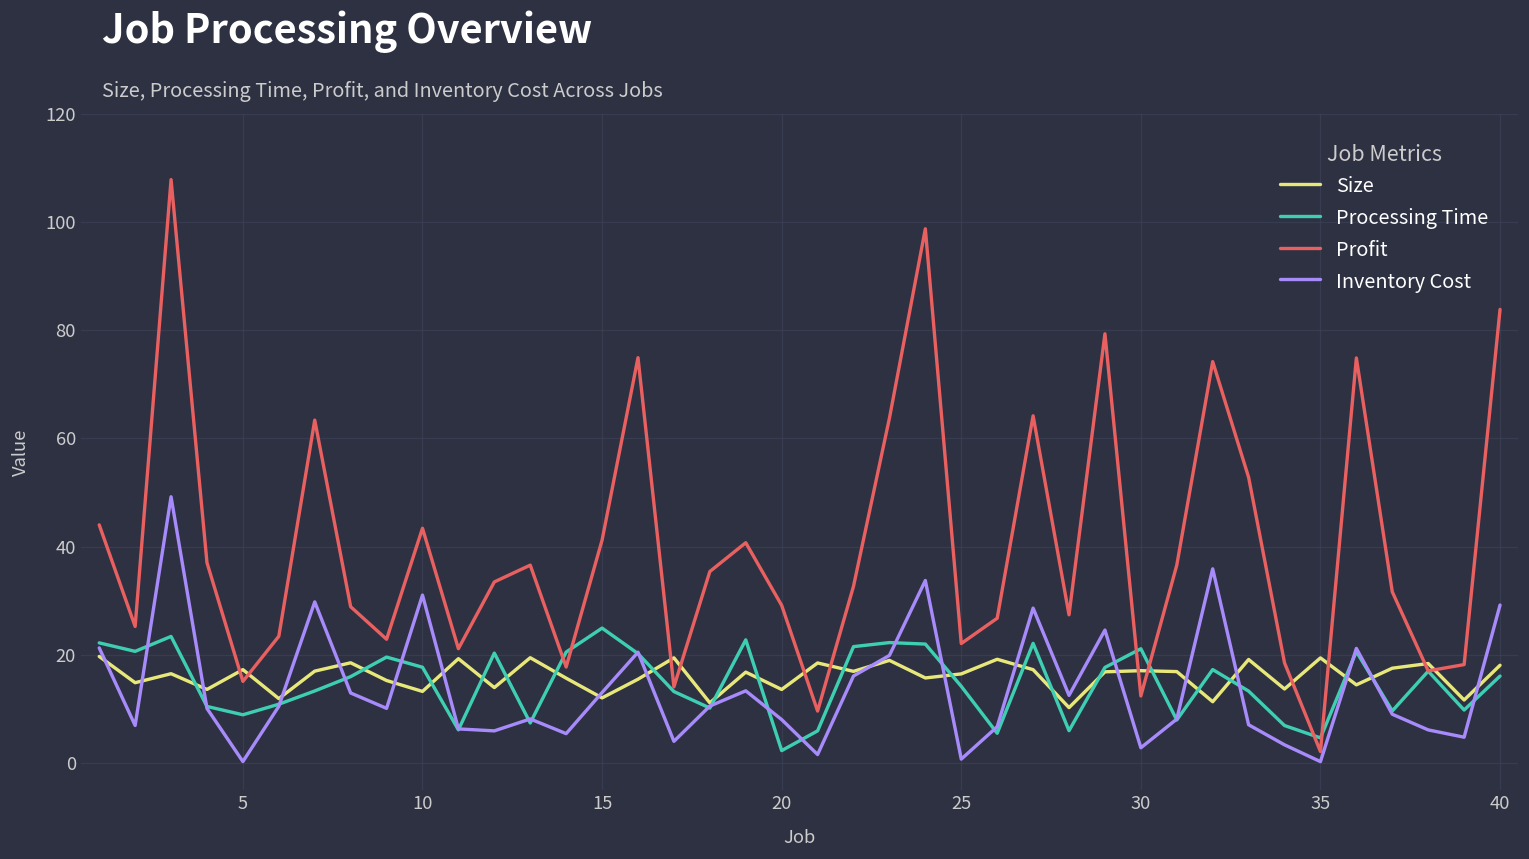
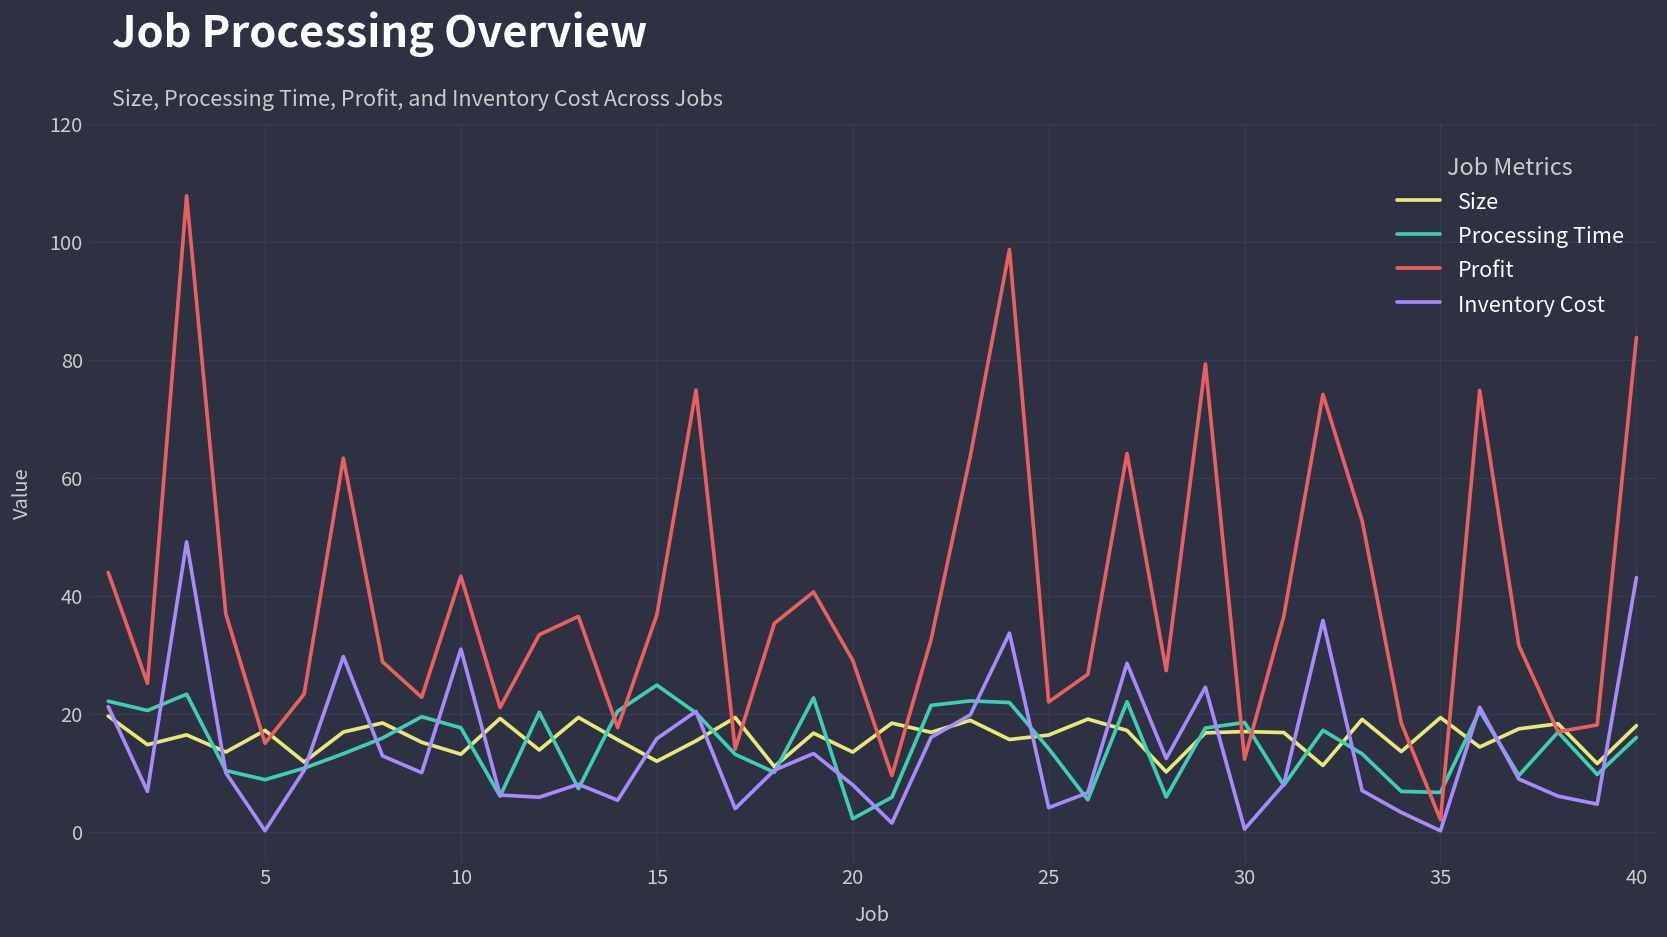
  {
    "Size": {
      "5": 17,
      "10": 13,
      "15": 12,
      "20": 14,
      "25": 16,
      "30": 17,
      "35": 19,
      "40": 18
    },
    "Processing Time": {
      "5": 9,
      "10": 18,
      "15": 25,
      "20": 2,
      "25": 14,
-     "30": 21,
-     "35": 5,
+     "30": 19,
+     "35": 7,
      "40": 16
    },
    "Profit": {
      "5": 15,
      "10": 43,
-     "15": 41,
+     "15": 37,
      "20": 29,
      "25": 22,
      "30": 12,
      "35": 2,
      "40": 84
    },
    "Inventory Cost": {
      "5": 0,
      "10": 31,
-     "15": 13,
+     "15": 16,
      "20": 8,
-     "25": 1,
-     "30": 3,
+     "25": 4,
+     "30": 1,
      "35": 0,
-     "40": 29
+     "40": 43
    }
  }
